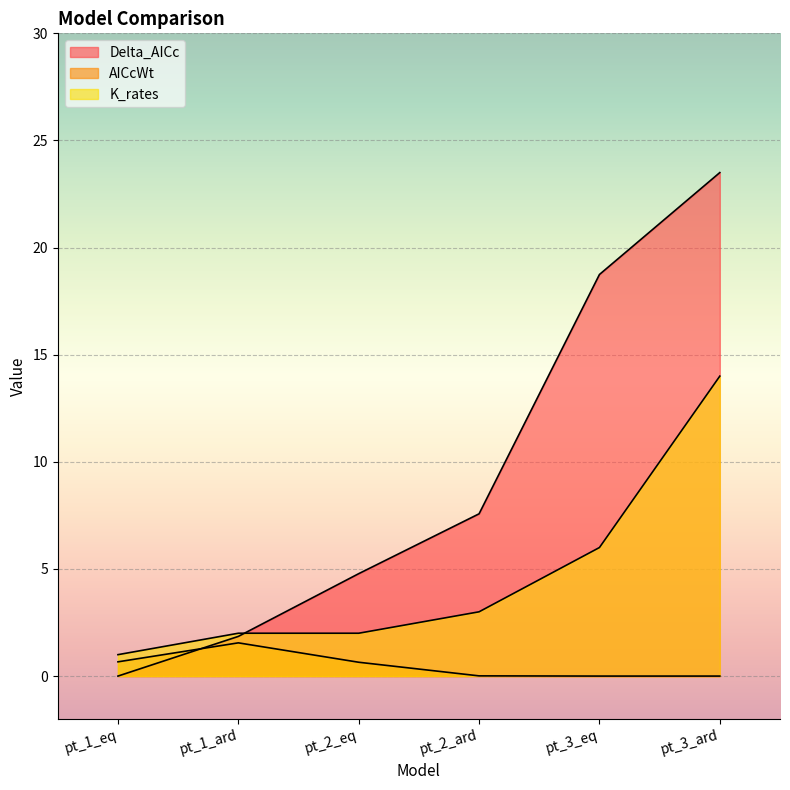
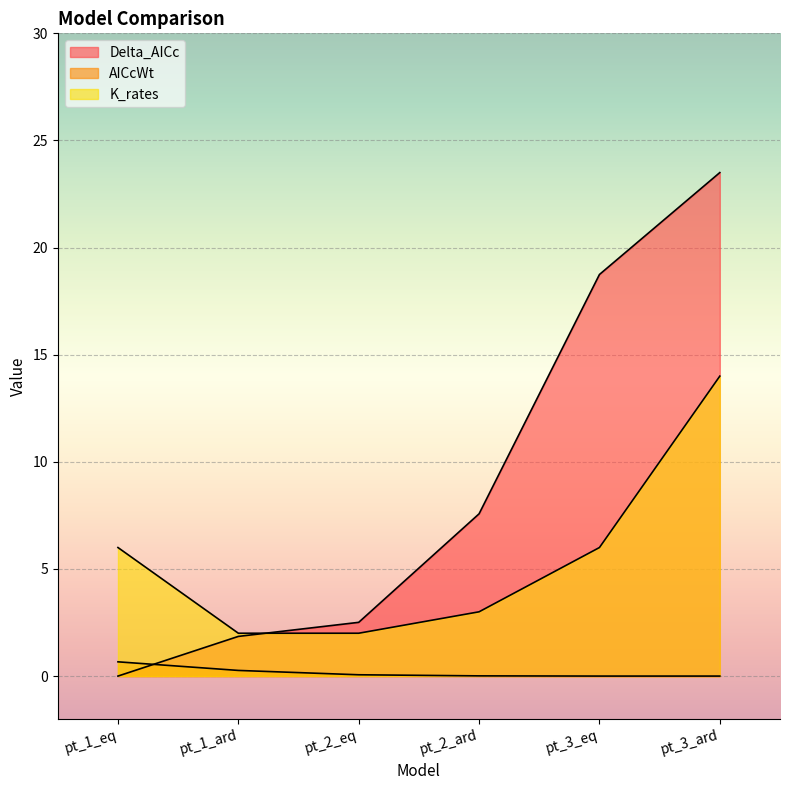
  {
    "Delta_AICc": {
      "pt_1_eq": 0.0,
      "pt_1_ard": 1.9,
-     "pt_2_eq": 4.8,
+     "pt_2_eq": 2.5,
      "pt_2_ard": 7.6,
      "pt_3_eq": 18.7,
      "pt_3_ard": 23.5
    },
    "AICcWt": {
      "pt_1_eq": 0.7,
-     "pt_1_ard": 1.6,
-     "pt_2_eq": 0.6,
+     "pt_1_ard": 0.3,
+     "pt_2_eq": 0.1,
      "pt_2_ard": 0.0,
      "pt_3_eq": 0.0,
      "pt_3_ard": 0.0
    },
    "K_rates": {
-     "pt_1_eq": 1,
+     "pt_1_eq": 6,
      "pt_1_ard": 2,
      "pt_2_eq": 2,
      "pt_2_ard": 3,
      "pt_3_eq": 6,
      "pt_3_ard": 14
    }
  }
